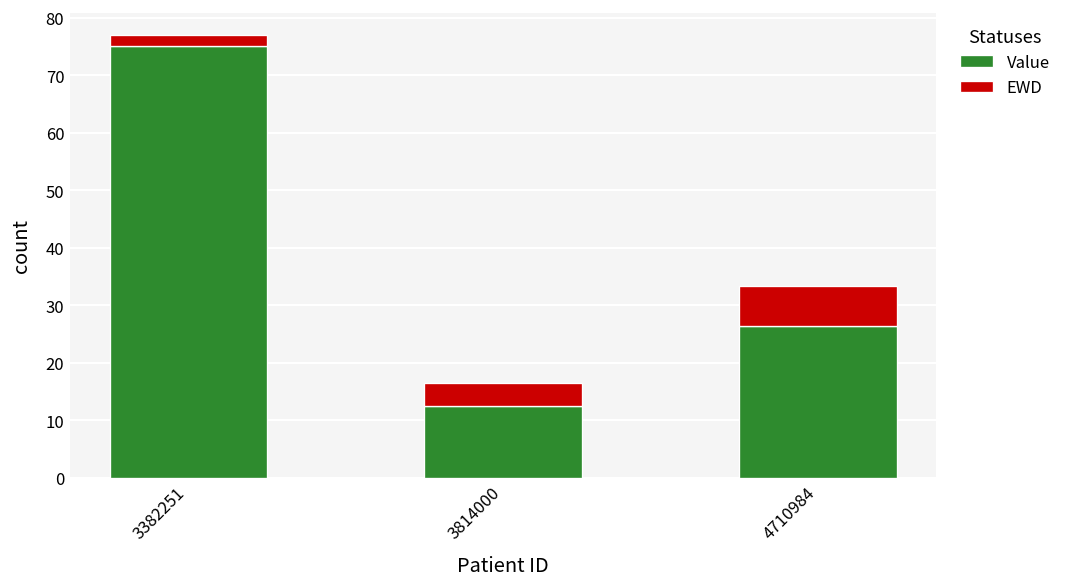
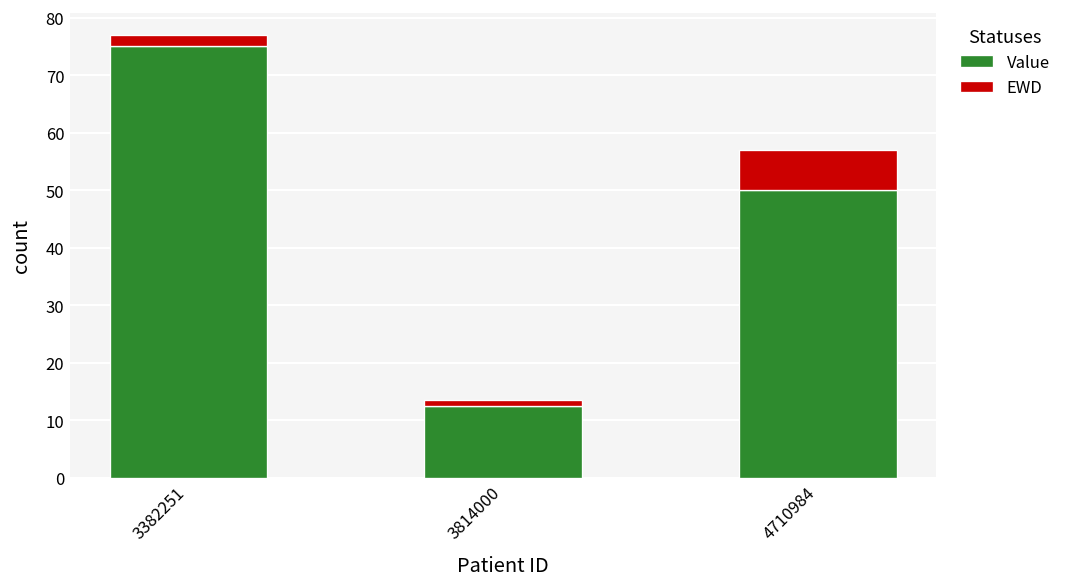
  {
    "Value": {
      "3382251": 75,
      "3814000": 13,
-     "4710984": 26
+     "4710984": 50
    },
    "EWD": {
      "3382251": 2,
-     "3814000": 4,
+     "3814000": 1,
      "4710984": 7
    }
  }
